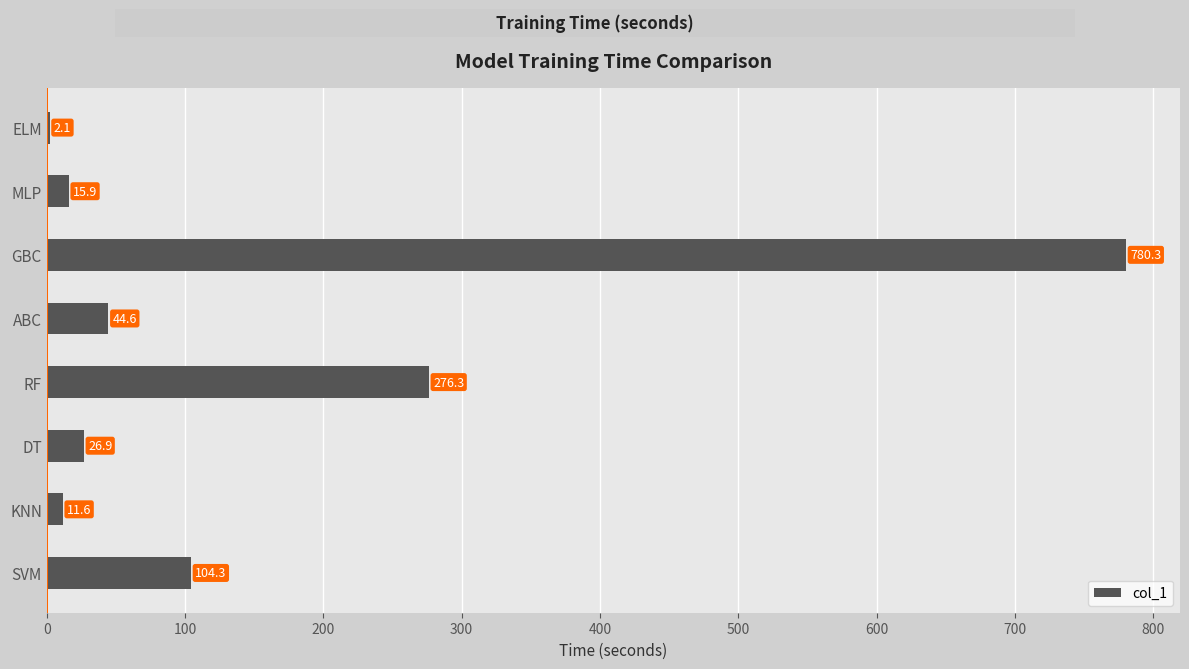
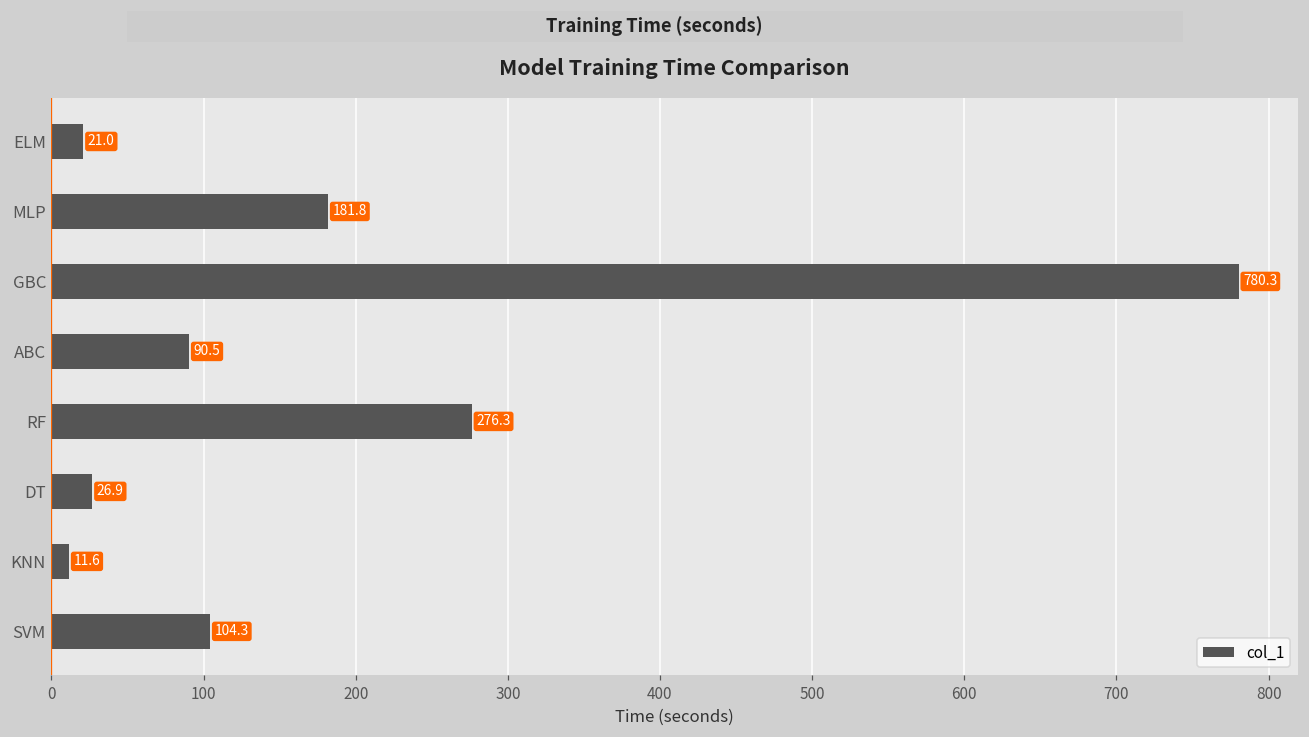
  {
-   "ELM": 2.1,
-   "MLP": 15.9,
-   "ABC": 44.6
+   "ELM": 21.0,
+   "MLP": 181.8,
+   "ABC": 90.5
  }
